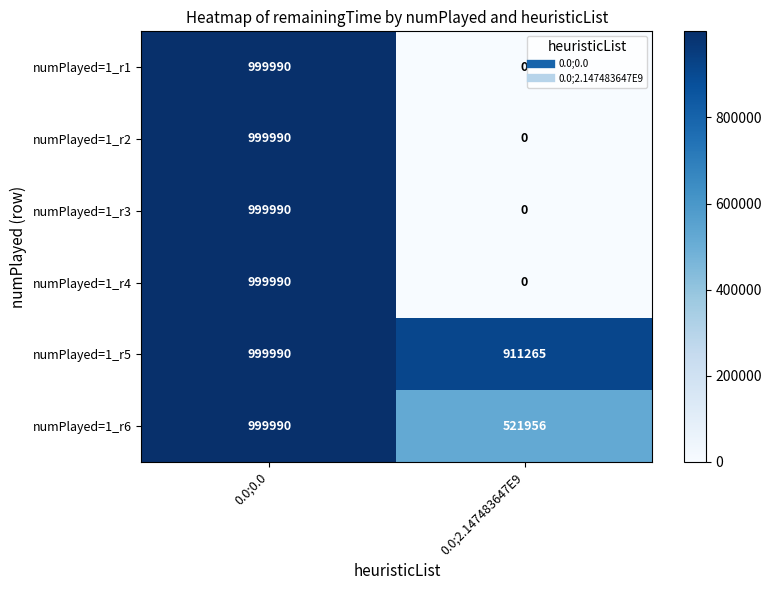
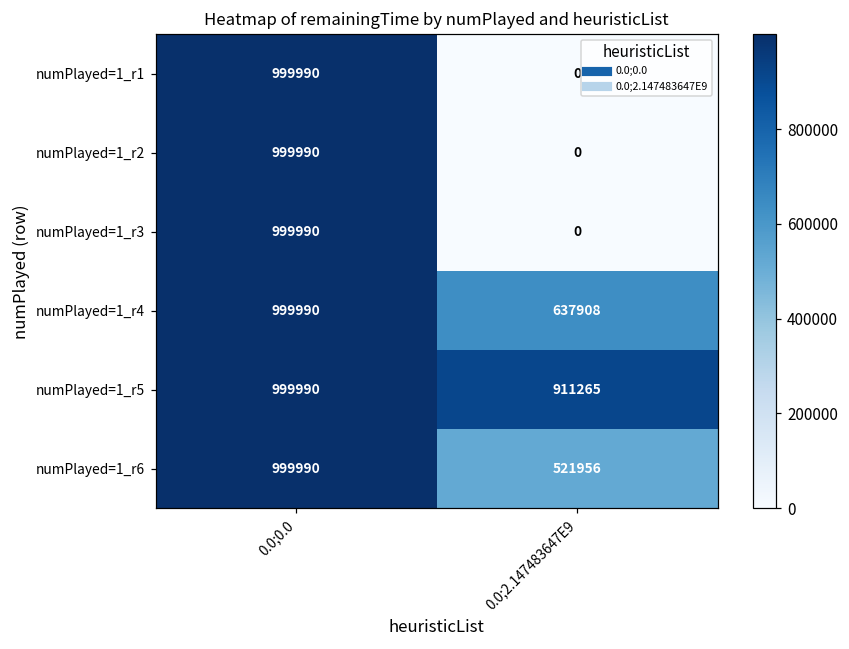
  {
    "numPlayed=1_r1": {
      "0.0;0.0": 999990
    },
    "numPlayed=1_r2": {
      "0.0;0.0": 999990,
      "0.0;2.147483647E9": 0
    },
    "numPlayed=1_r3": {
      "0.0;0.0": 999990,
      "0.0;2.147483647E9": 0
    },
    "numPlayed=1_r4": {
      "0.0;0.0": 999990,
-     "0.0;2.147483647E9": 0
+     "0.0;2.147483647E9": 637908
    },
    "numPlayed=1_r5": {
      "0.0;0.0": 999990,
      "0.0;2.147483647E9": 911265
    },
    "numPlayed=1_r6": {
      "0.0;0.0": 999990,
      "0.0;2.147483647E9": 521956
    }
  }
